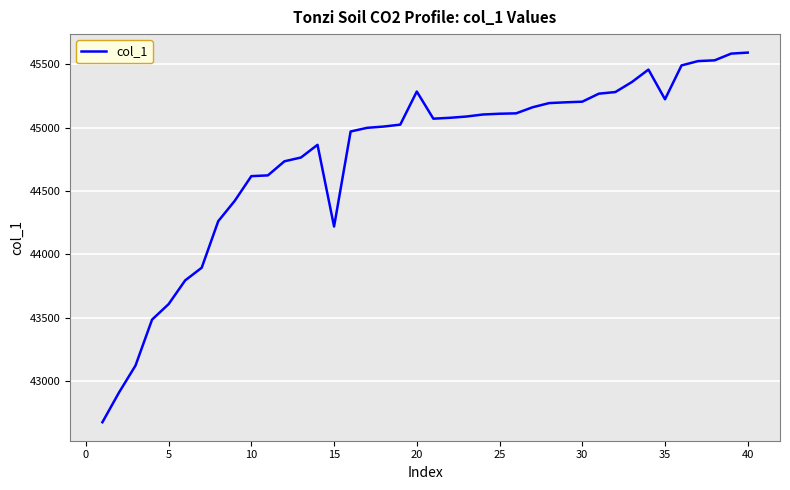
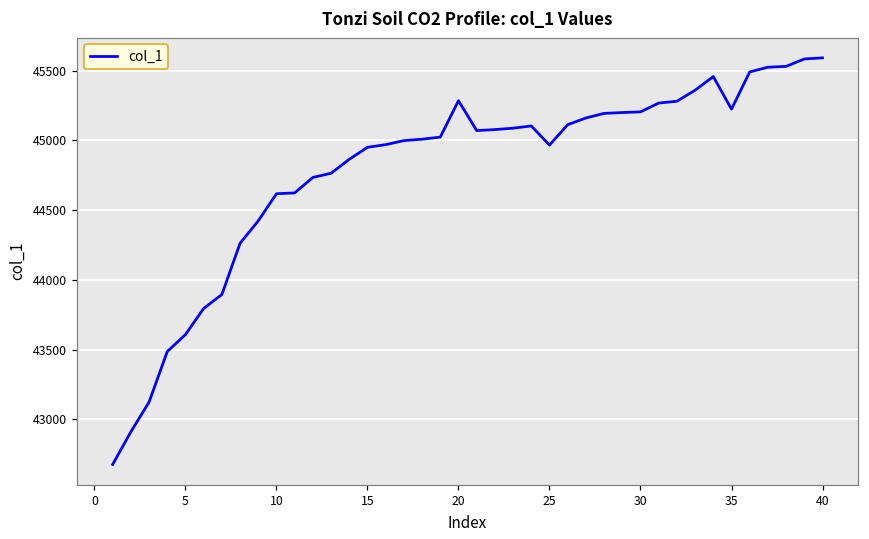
  {
    "5": 43610,
    "10": 44620,
-   "15": 44220,
+   "15": 44950,
    "20": 45280,
-   "25": 45110,
+   "25": 44970,
    "30": 45200,
    "35": 45220,
    "40": 45590
  }
